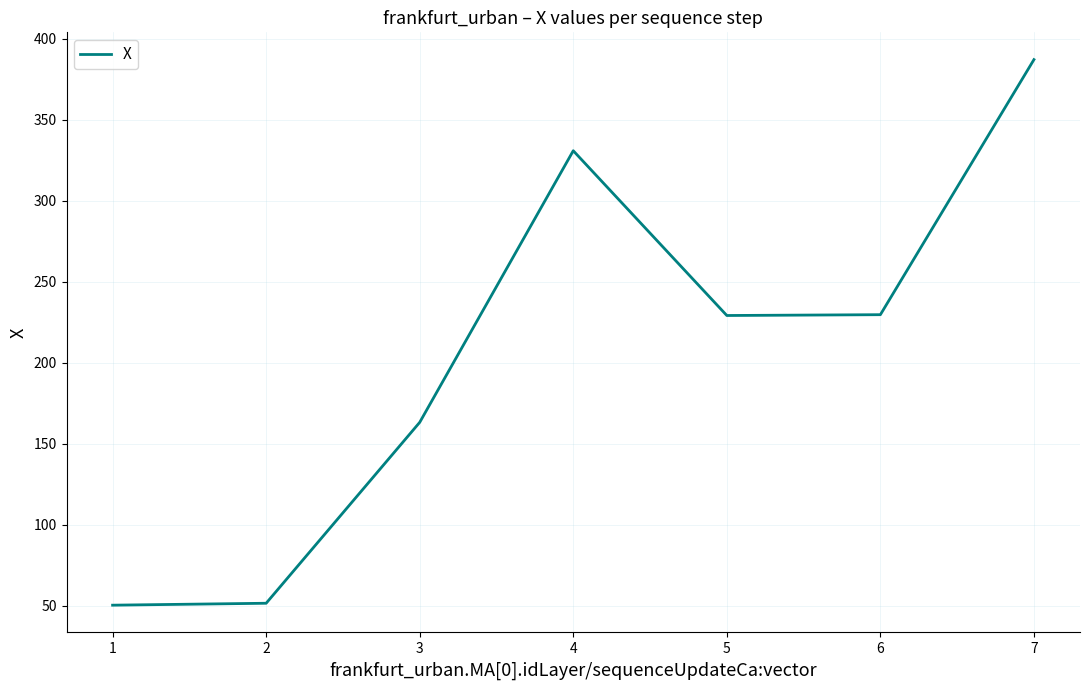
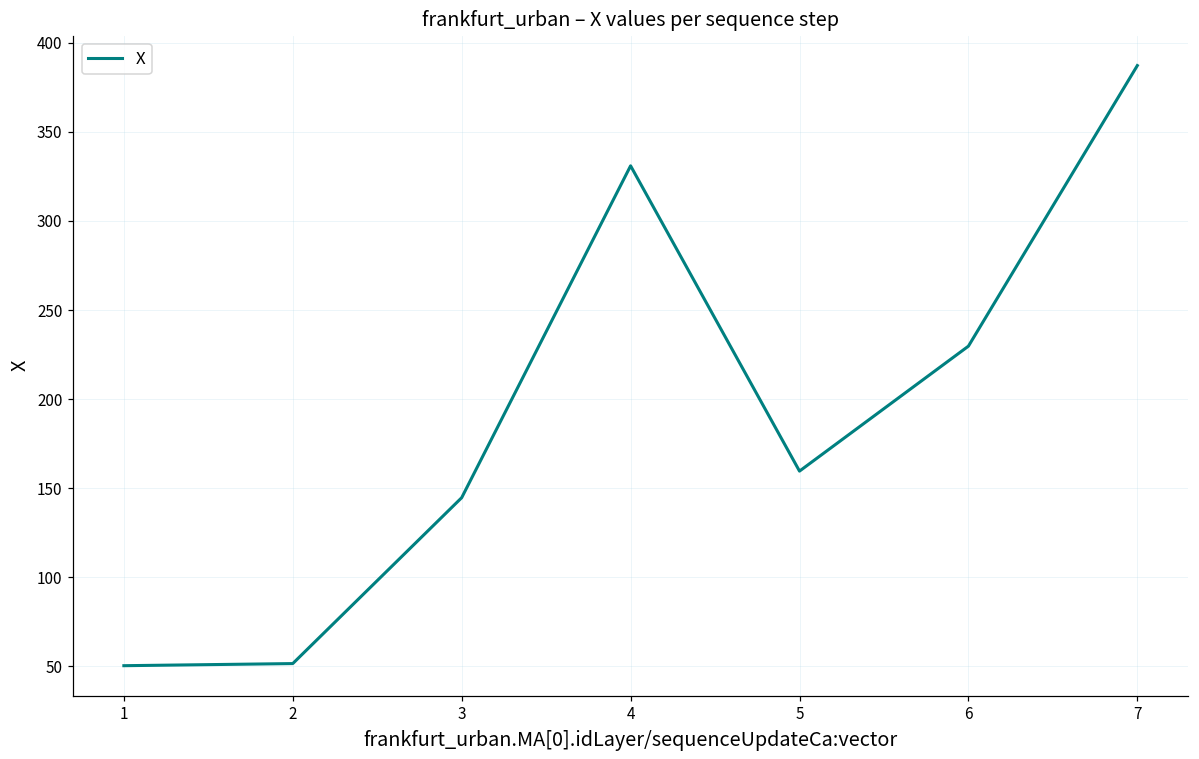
  {
    "1": 50,
    "2": 52,
-   "3": 163,
+   "3": 145,
    "4": 331,
-   "5": 229,
+   "5": 160,
    "6": 230,
    "7": 387
  }
